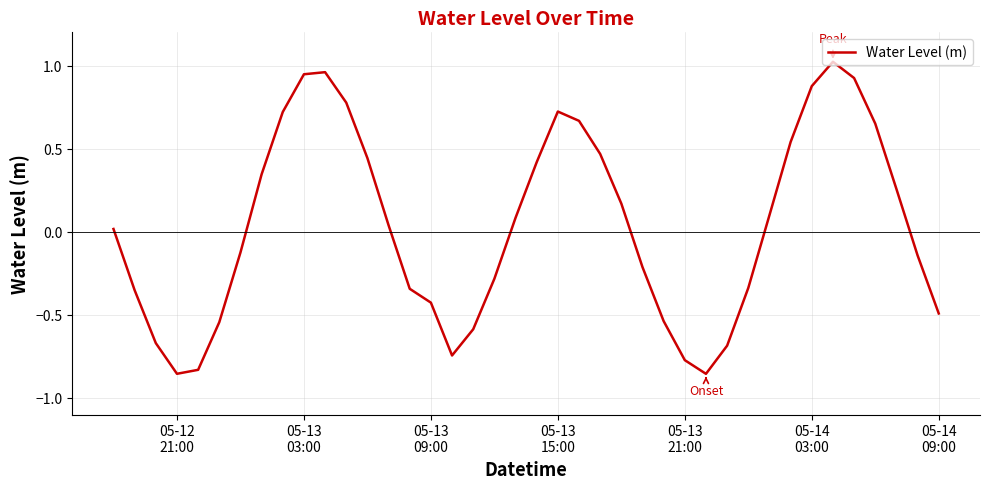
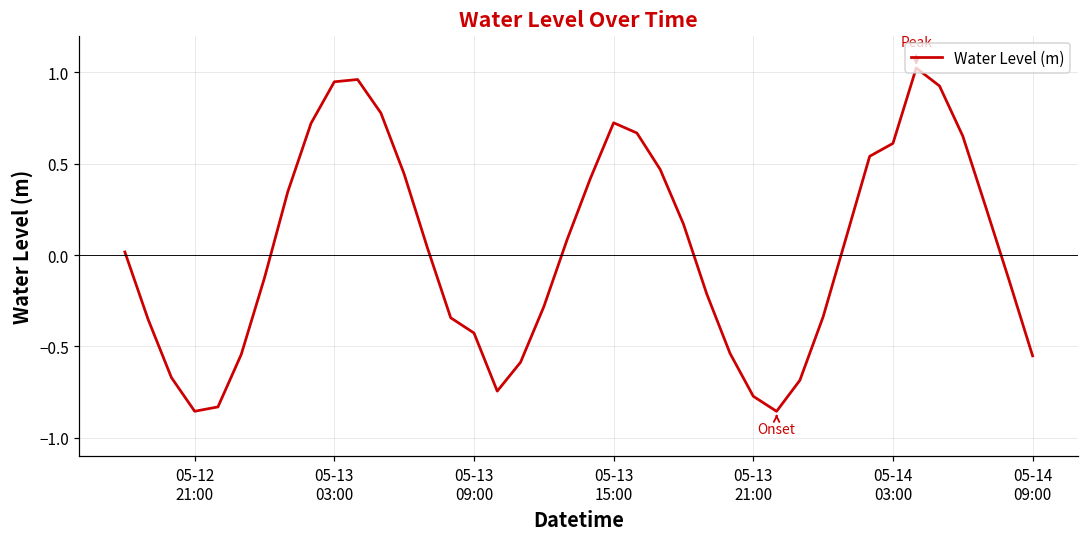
  {
    "05-12 21:00": -0.85,
    "05-13 03:00": 0.95,
    "05-13 09:00": -0.43,
    "05-13 15:00": 0.72,
    "05-13 21:00": -0.77,
-   "05-14 03:00": 0.88,
-   "05-14 09:00": -0.49
+   "05-14 03:00": 0.61,
+   "05-14 09:00": -0.55
  }
